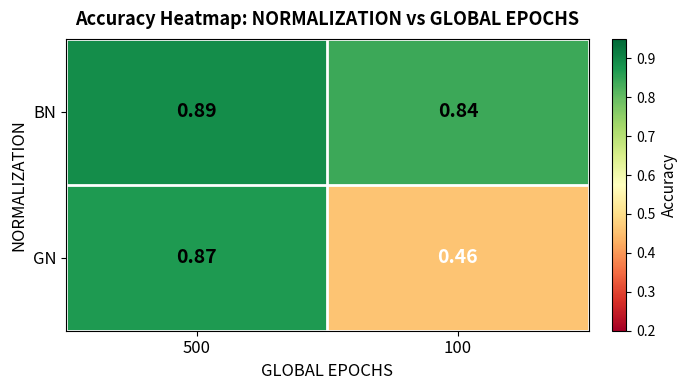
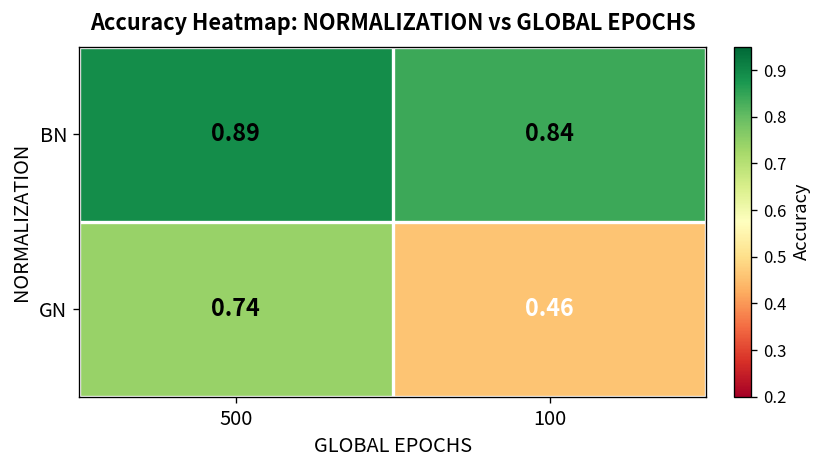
  {
    "BN": {
      "500": 0.89,
      "100": 0.84
    },
    "GN": {
-     "500": 0.87,
+     "500": 0.74,
      "100": 0.46
    }
  }
